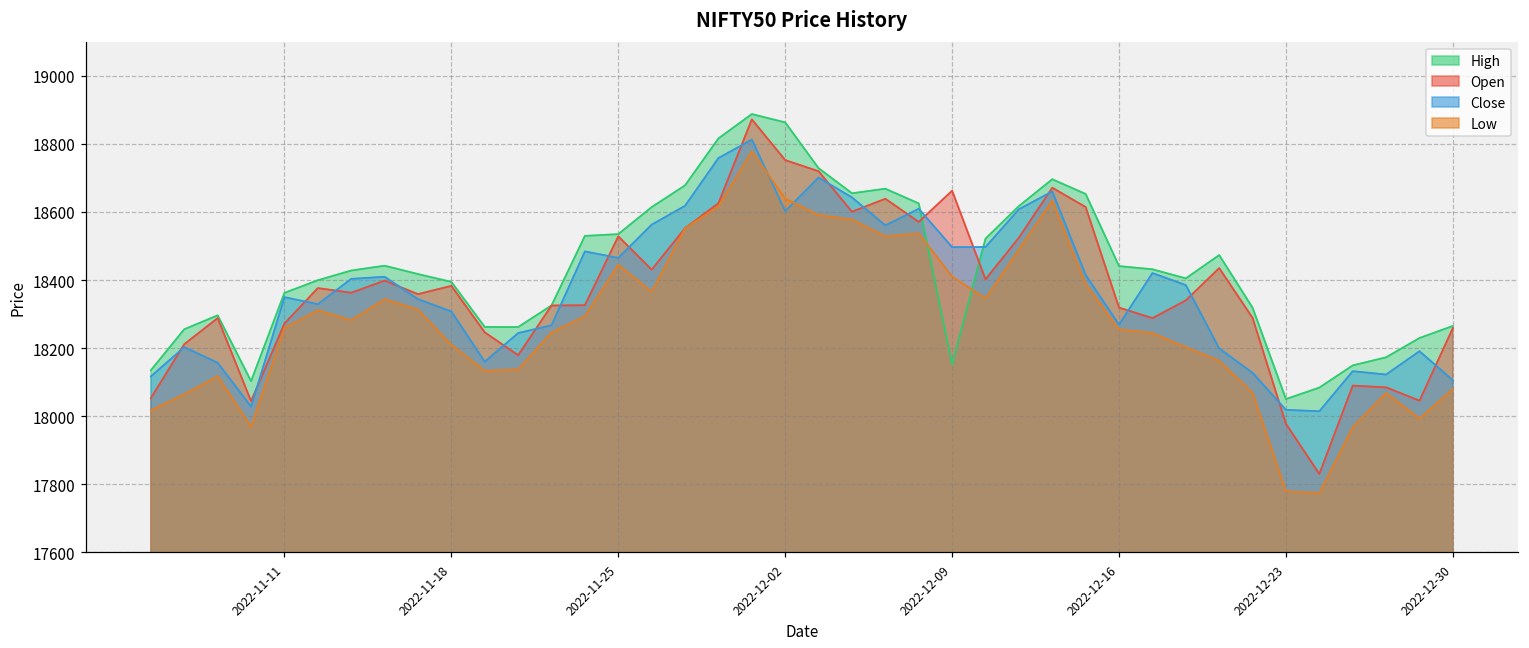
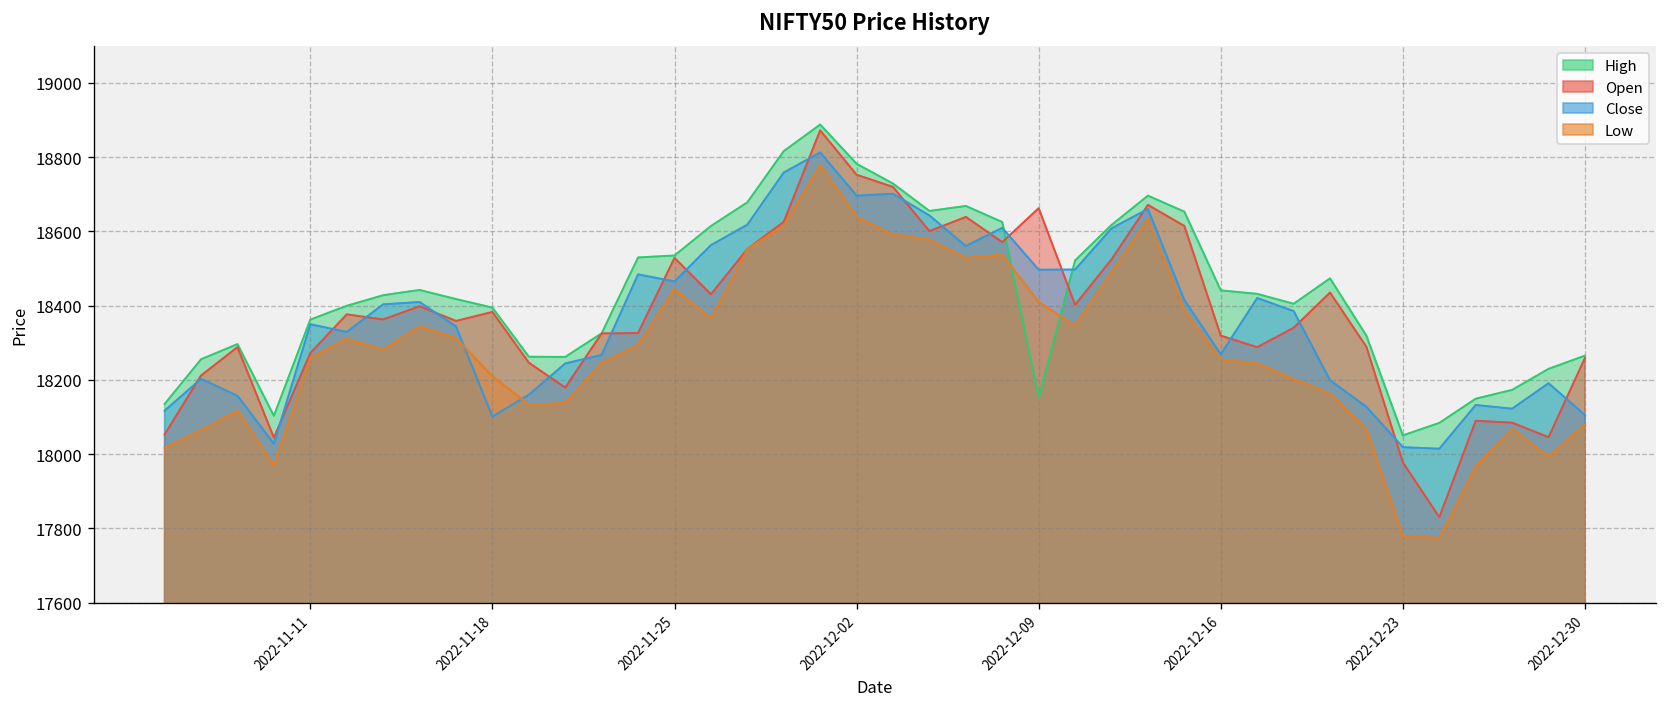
  {
    "High": {
      "2022-11-11": 18360,
      "2022-11-18": 18390,
-     "2022-12-02": 18860,
+     "2022-12-02": 18780,
      "2022-12-09": 18150,
      "2022-12-16": 18440,
      "2022-12-23": 18050
    },
    "Close": {
      "2022-11-11": 18350,
-     "2022-11-18": 18310,
+     "2022-11-18": 18100,
      "2022-11-25": 18470,
-     "2022-12-02": 18600,
+     "2022-12-02": 18700,
      "2022-12-09": 18500,
      "2022-12-16": 18270,
      "2022-12-23": 18020,
      "2022-12-30": 18110
    }
  }
